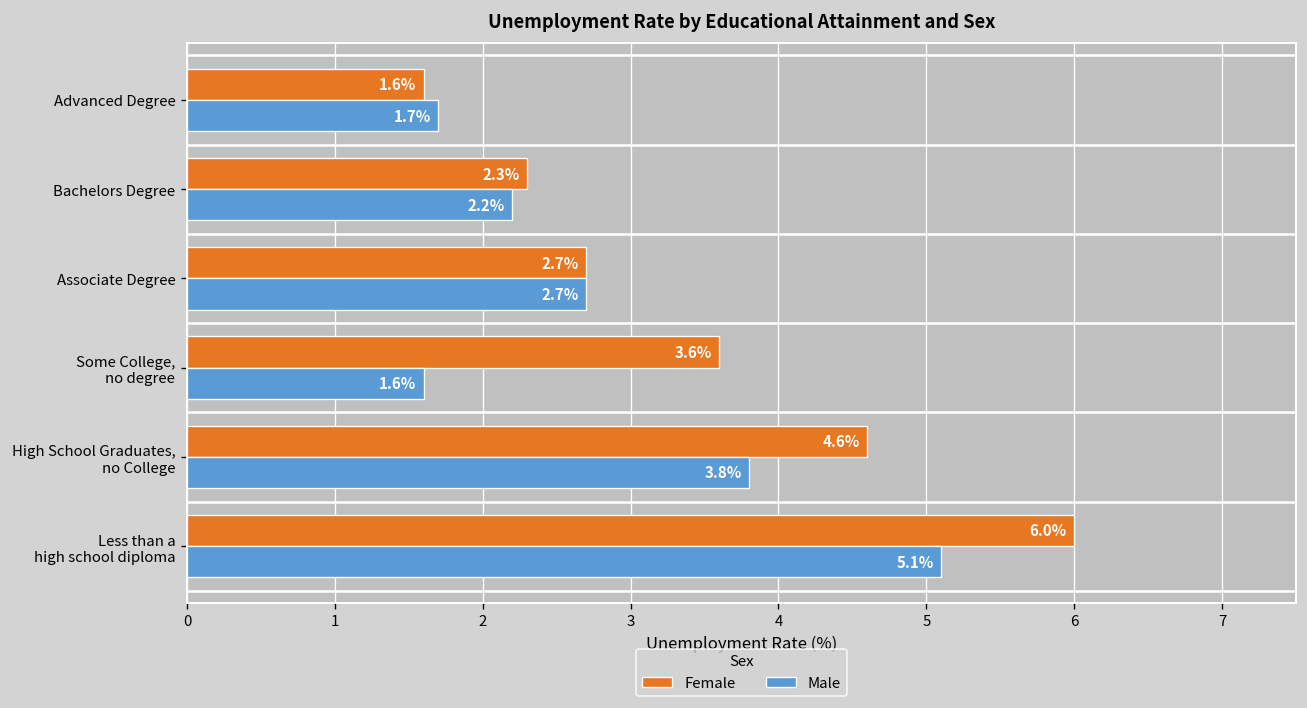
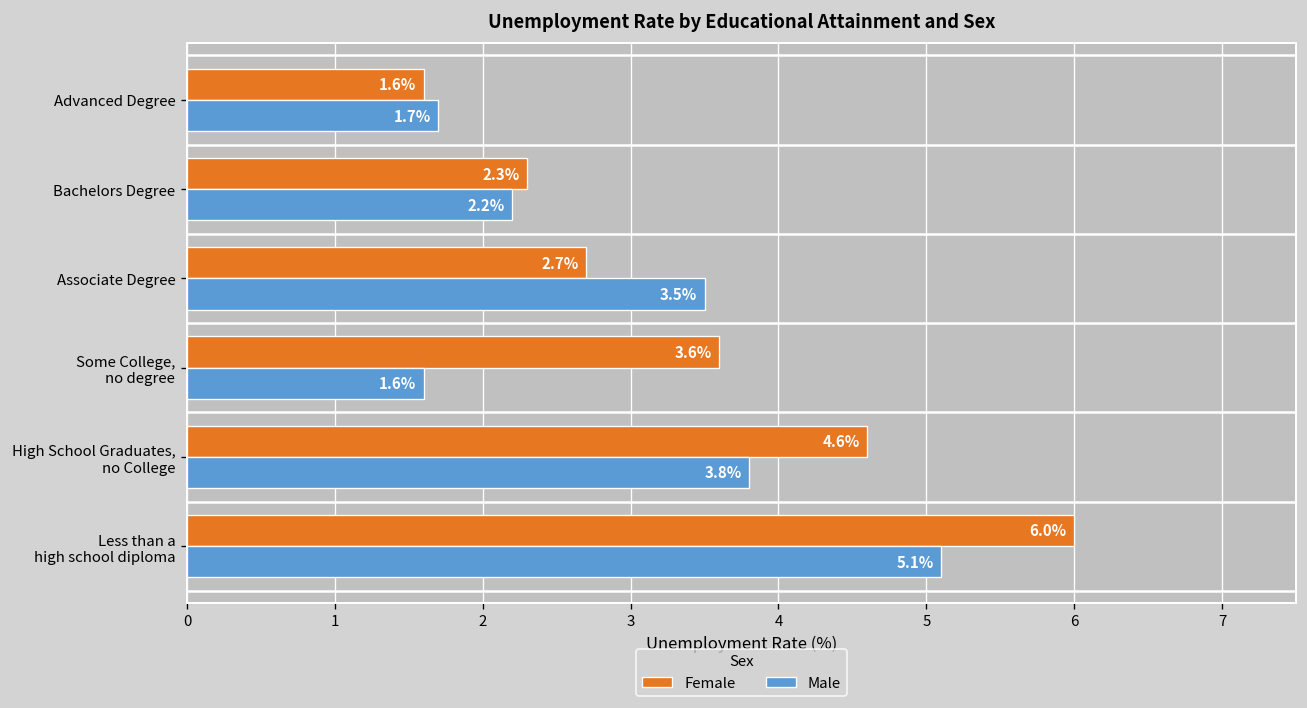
  {
    "Female": {
      "Advanced Degree": "1.6%",
      "Bachelors Degree": "2.3%",
      "Associate Degree": "2.7%",
      "Some College, no degree": "3.6%",
      "High School Graduates, no College": "4.6%",
      "Less than a high school diploma": "6.0%"
    },
    "Male": {
      "Advanced Degree": "1.7%",
      "Bachelors Degree": "2.2%",
-     "Associate Degree": "2.7%",
+     "Associate Degree": "3.5%",
      "Some College, no degree": "1.6%",
      "High School Graduates, no College": "3.8%",
      "Less than a high school diploma": "5.1%"
    }
  }
